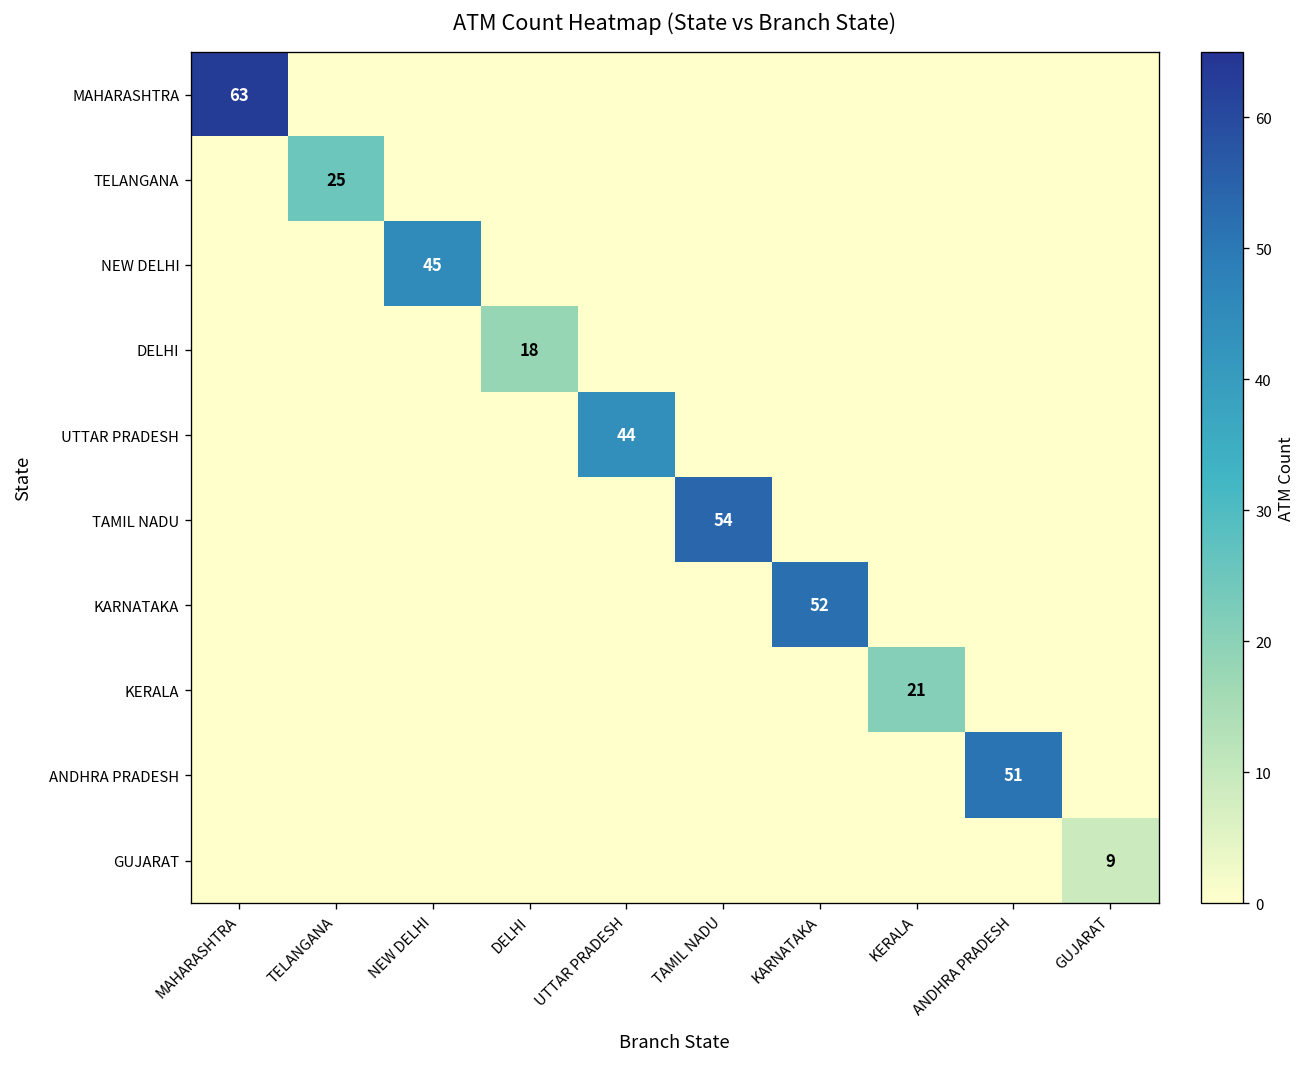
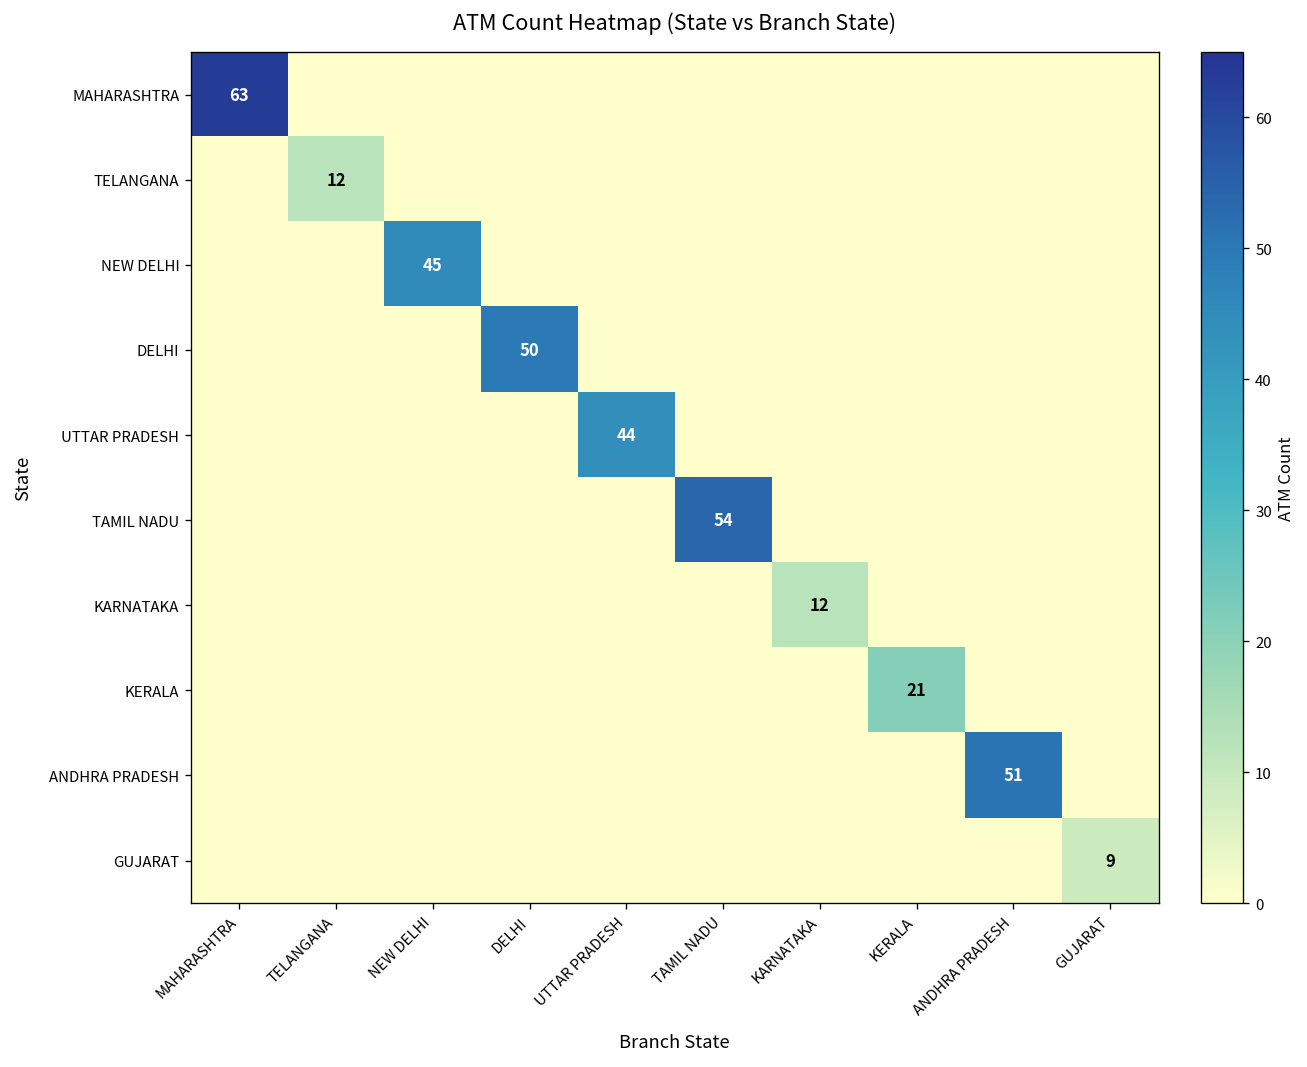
  {
    "MAHARASHTRA": {
      "MAHARASHTRA": 63
    },
    "TELANGANA": {
-     "TELANGANA": 25
+     "TELANGANA": 12
    },
    "NEW DELHI": {
      "NEW DELHI": 45
    },
    "DELHI": {
-     "DELHI": 18
+     "DELHI": 50
    },
    "UTTAR PRADESH": {
      "UTTAR PRADESH": 44
    },
    "TAMIL NADU": {
      "TAMIL NADU": 54
    },
    "KARNATAKA": {
-     "KARNATAKA": 52
+     "KARNATAKA": 12
    },
    "KERALA": {
      "KERALA": 21
    },
    "ANDHRA PRADESH": {
      "ANDHRA PRADESH": 51
    },
    "GUJARAT": {
      "GUJARAT": 9
    }
  }
